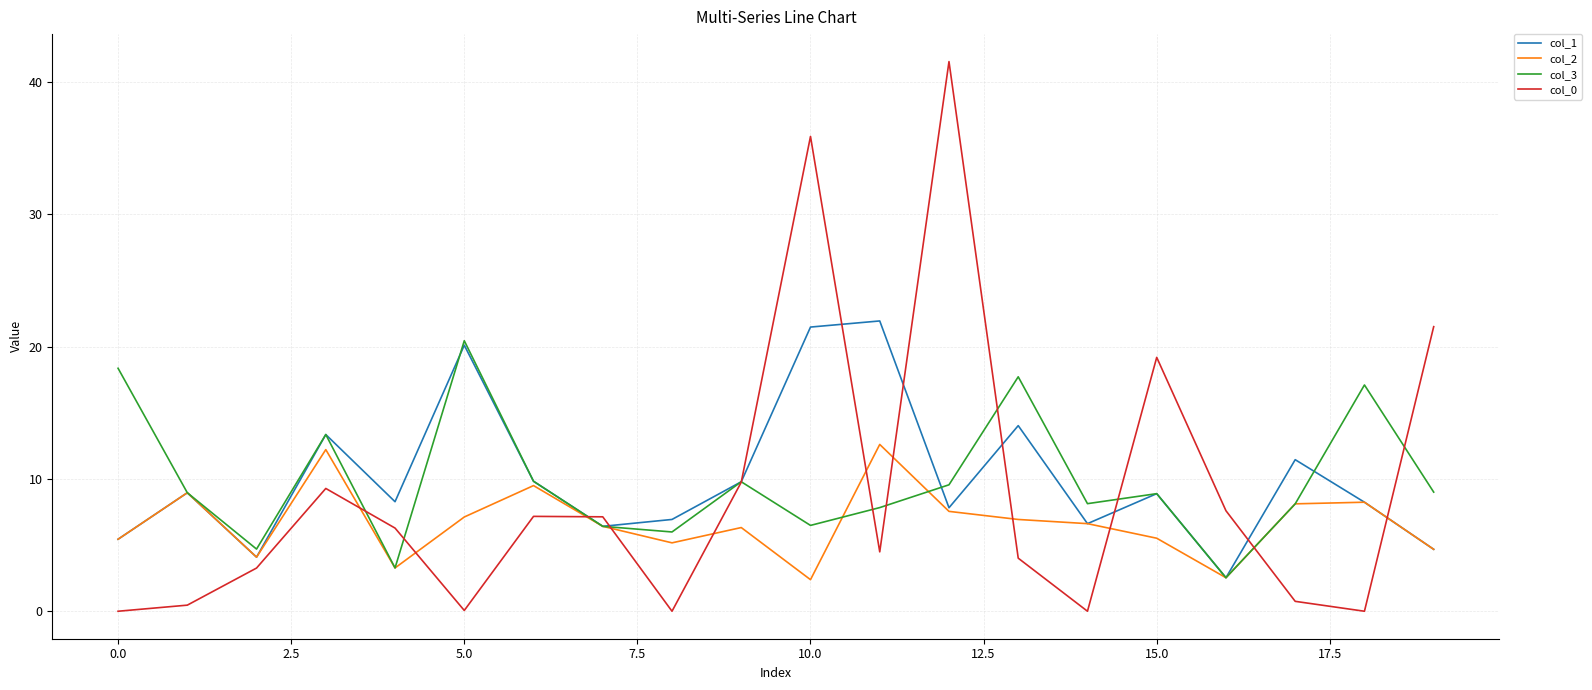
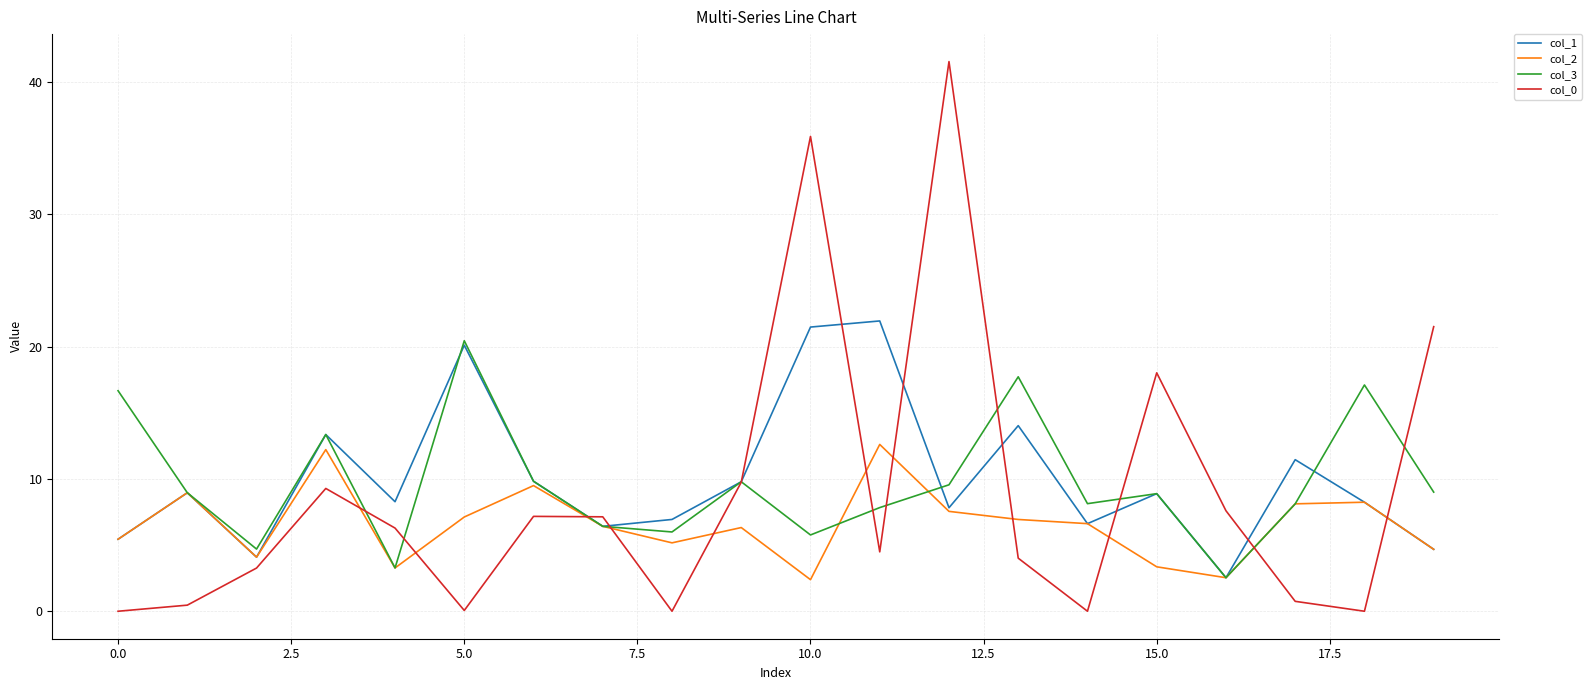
  {
    "col_1": {
      "5.0": 20.1,
      "10.0": 21.5
    },
    "col_2": {
      "5.0": 7.1,
      "10.0": 2.4,
-     "15.0": 5.5
+     "15.0": 3.4
    },
    "col_3": {
-     "0.0": 18.4,
+     "0.0": 16.7,
      "5.0": 20.5,
-     "10.0": 6.5
+     "10.0": 5.8
    },
    "col_0": {
      "0.0": 0.0,
      "5.0": 0.1,
      "10.0": 35.9,
-     "15.0": 19.2
+     "15.0": 18.0
    }
  }
